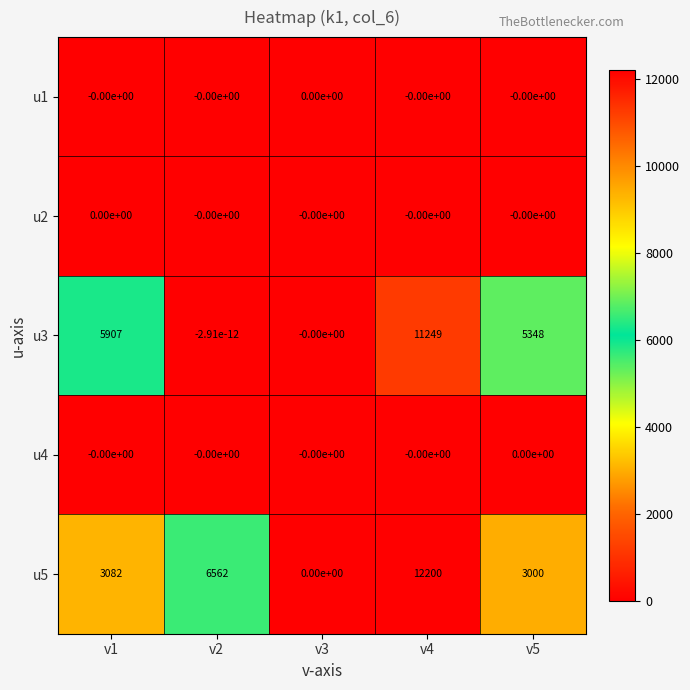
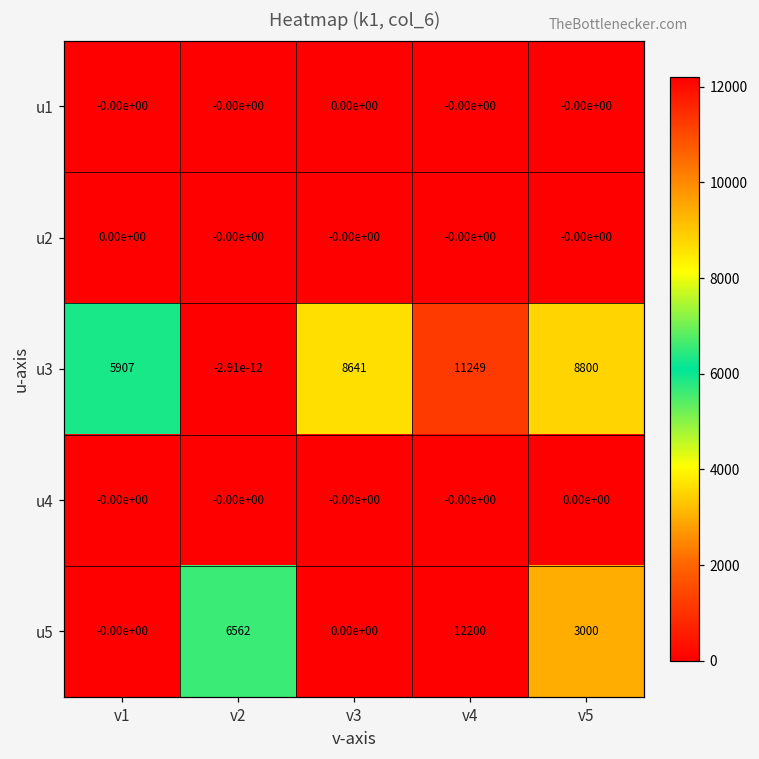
  {
    "u1": {
      "v1": "-0.00e+00",
      "v2": "-0.00e+00",
      "v3": "0.00e+00",
      "v4": "-0.00e+00",
      "v5": "-0.00e+00"
    },
    "u2": {
      "v1": "0.00e+00",
      "v2": "-0.00e+00",
      "v3": "-0.00e+00",
      "v4": "-0.00e+00",
      "v5": "-0.00e+00"
    },
    "u3": {
      "v1": "5907",
      "v2": "-2.91e-12",
-     "v3": "-0.00e+00",
+     "v3": "8641",
      "v4": "11249",
-     "v5": "5348"
+     "v5": "8800"
    },
    "u4": {
      "v1": "-0.00e+00",
      "v2": "-0.00e+00",
      "v3": "-0.00e+00",
      "v4": "-0.00e+00",
      "v5": "0.00e+00"
    },
    "u5": {
-     "v1": "3082",
+     "v1": "-0.00e+00",
      "v2": "6562",
      "v3": "0.00e+00",
      "v4": "12200",
      "v5": "3000"
    }
  }
